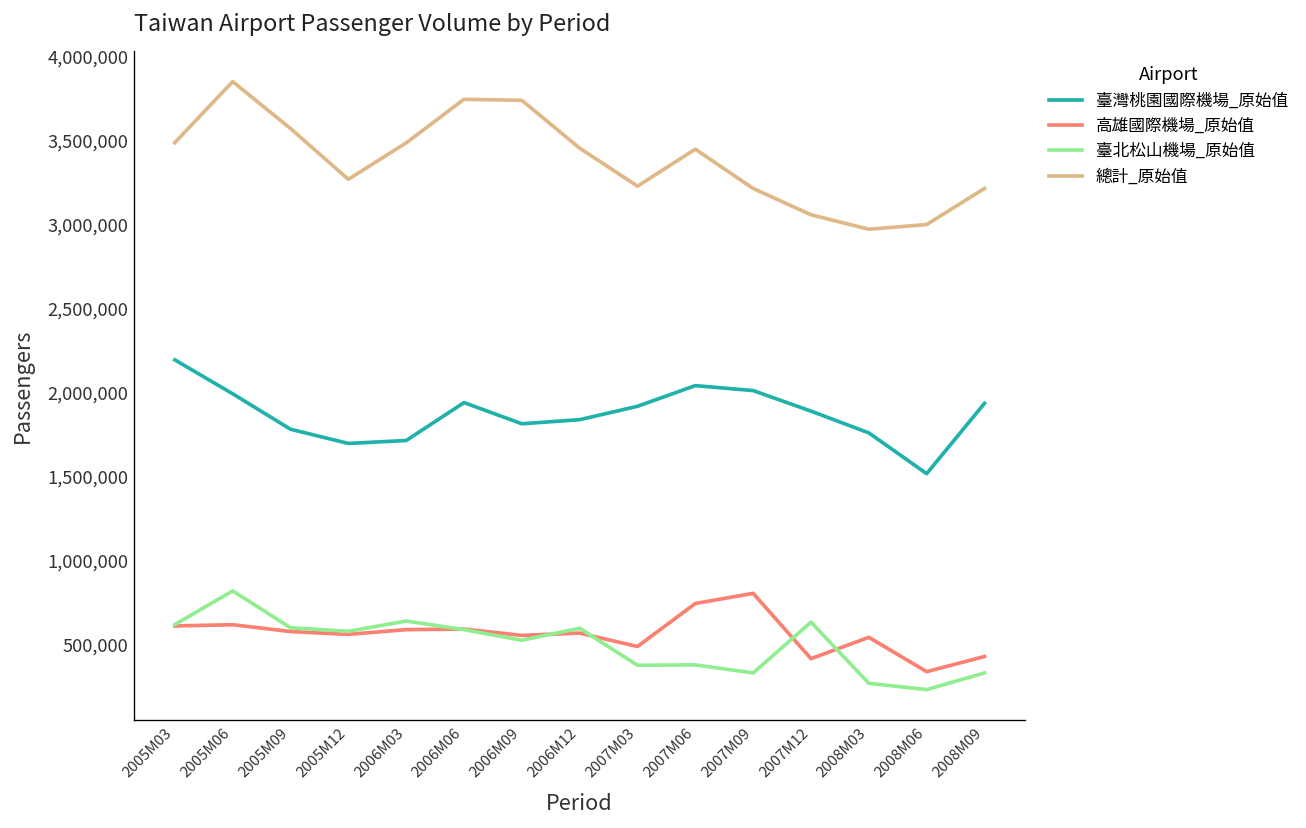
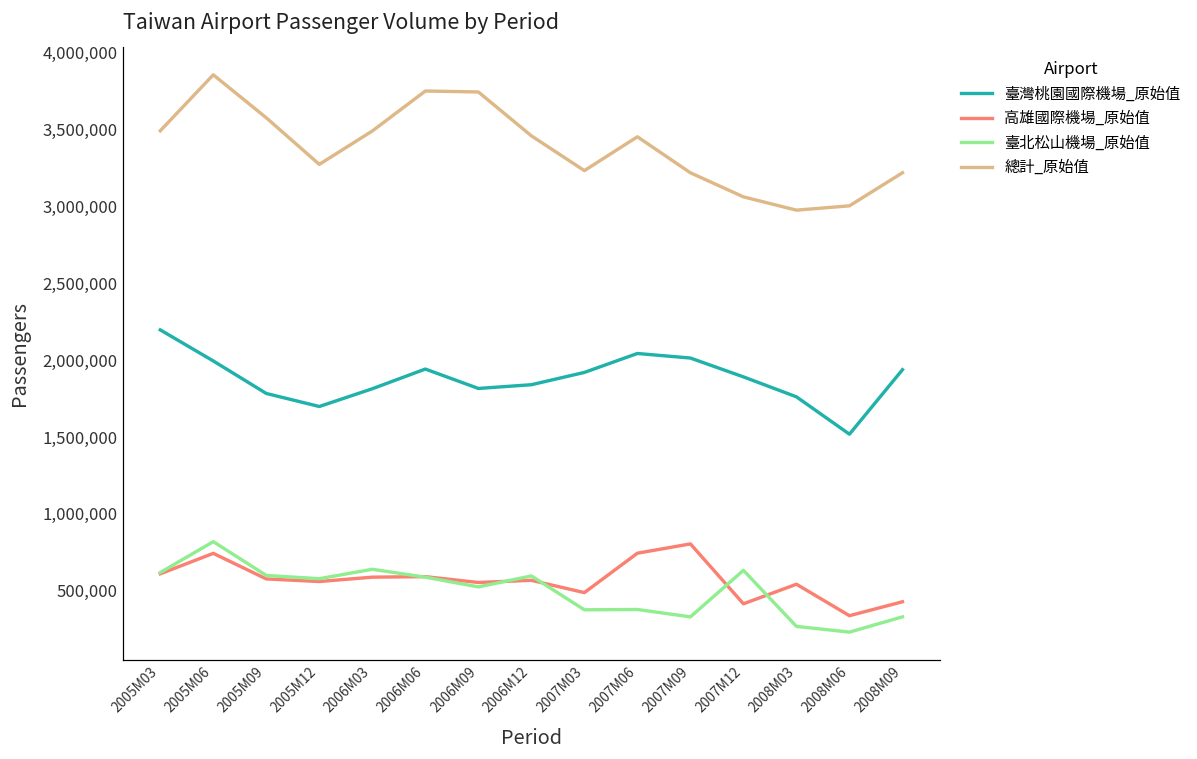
  {
    "臺灣桃園國際機場_原始值": {
      "2005M03": "2,200,000",
      "2005M06": "1,990,000",
      "2005M09": "1,780,000",
      "2005M12": "1,700,000",
-     "2006M03": "1,720,000",
+     "2006M03": "1,810,000",
      "2006M06": "1,940,000",
      "2006M09": "1,820,000",
      "2006M12": "1,840,000",
      "2007M03": "1,920,000",
      "2007M06": "2,040,000",
      "2007M09": "2,010,000",
      "2007M12": "1,890,000",
      "2008M03": "1,760,000",
      "2008M06": "1,520,000",
      "2008M09": "1,940,000"
    },
    "高雄國際機場_原始值": {
-     "2005M06": "620,000",
+     "2005M06": "740,000",
      "2005M09": "580,000",
      "2005M12": "560,000",
      "2006M03": "590,000",
      "2006M09": "550,000",
      "2006M12": "570,000",
      "2007M03": "490,000",
      "2007M06": "740,000",
      "2007M09": "810,000",
      "2007M12": "420,000",
      "2008M03": "540,000",
      "2008M06": "340,000",
      "2008M09": "430,000"
    },
    "臺北松山機場_原始值": {
      "2005M06": "820,000",
      "2005M09": "600,000",
      "2005M12": "580,000",
      "2006M03": "640,000",
      "2006M09": "530,000",
      "2006M12": "600,000",
      "2007M03": "380,000",
      "2007M06": "380,000",
      "2007M09": "330,000",
      "2007M12": "630,000",
      "2008M03": "270,000",
      "2008M06": "230,000",
      "2008M09": "330,000"
    },
    "總計_原始值": {
      "2005M03": "3,490,000",
      "2005M06": "3,850,000",
      "2005M09": "3,570,000",
      "2005M12": "3,270,000",
      "2006M03": "3,490,000",
      "2006M06": "3,750,000",
      "2006M09": "3,740,000",
      "2006M12": "3,460,000",
      "2007M03": "3,230,000",
      "2007M06": "3,450,000",
      "2007M09": "3,220,000",
      "2007M12": "3,060,000",
      "2008M03": "2,970,000",
      "2008M06": "3,000,000",
      "2008M09": "3,220,000"
    }
  }
